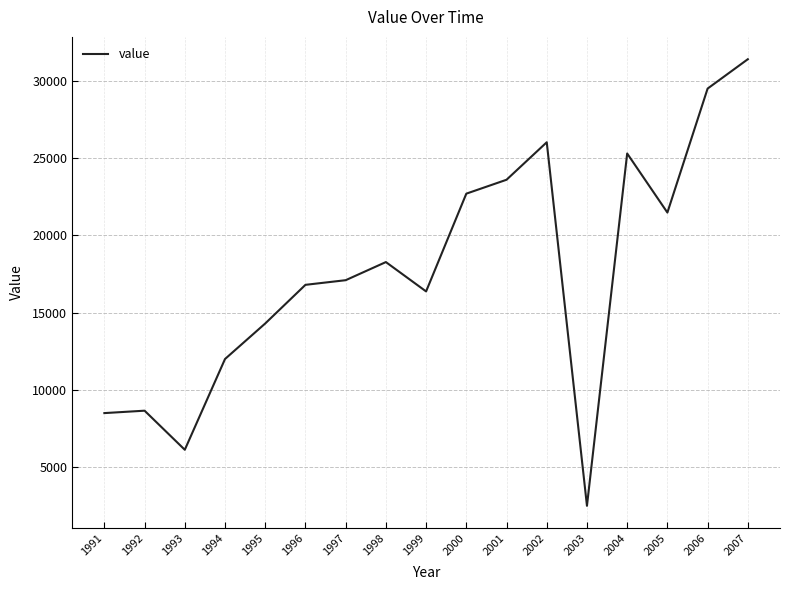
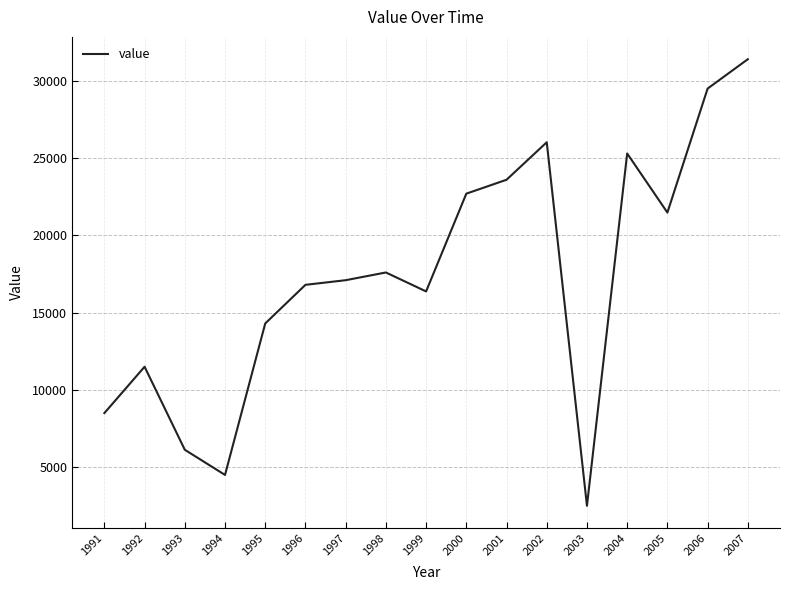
  {
    "1991": 8500,
-   "1992": 8700,
+   "1992": 11500,
    "1993": 6100,
-   "1994": 12000,
+   "1994": 4500,
    "1995": 14300,
    "1996": 16800,
    "1997": 17100,
-   "1998": 18300,
+   "1998": 17600,
    "1999": 16400,
    "2000": 22700,
    "2001": 23600,
    "2002": 26000,
    "2003": 2500,
    "2004": 25300,
    "2005": 21500,
    "2006": 29500,
    "2007": 31400
  }
